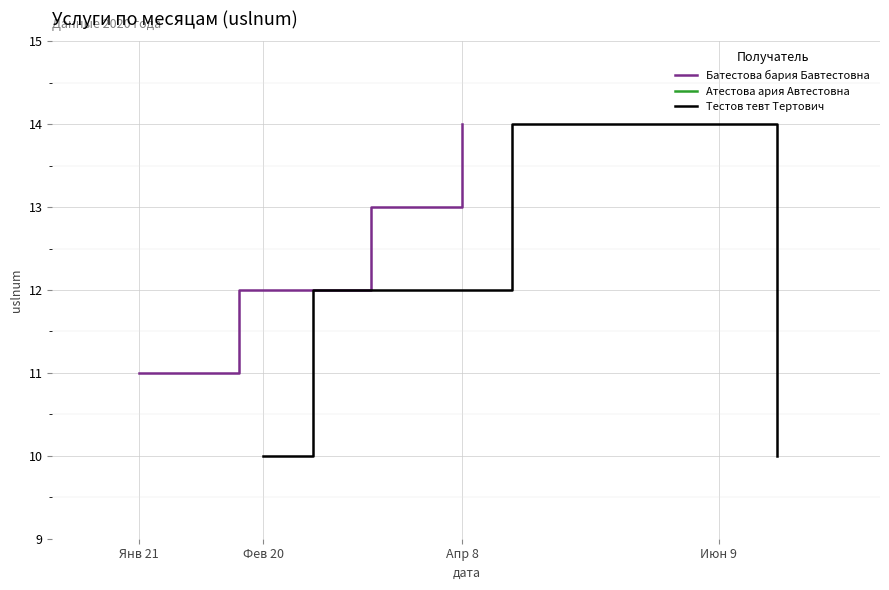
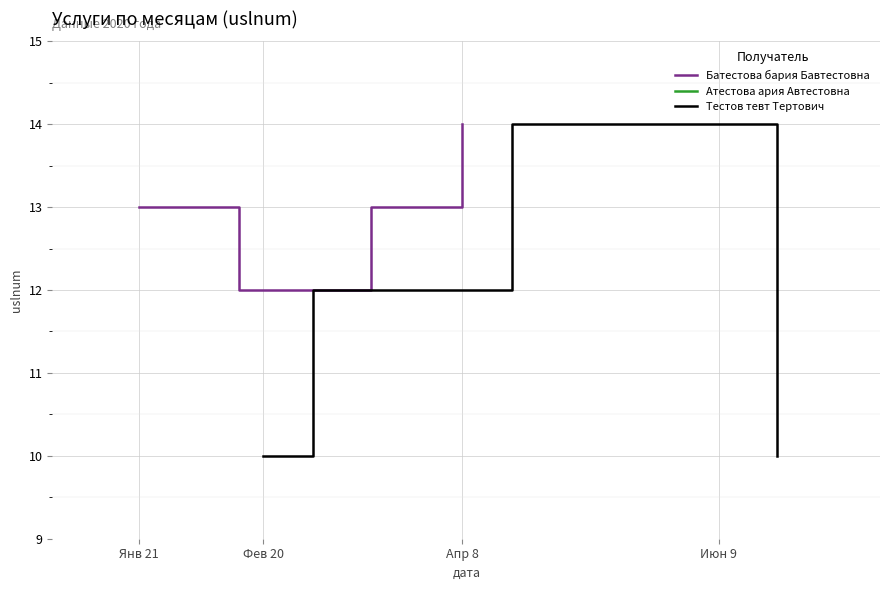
  {
    "Батестова бария Бавтестовна": {
-     "Янв 21": 11,
+     "Янв 21": 13,
      "Апр 8": 14
    },
    "Атестова ария Автестовна": {
      "Июн 9": 10
    },
    "Тестов тевт Тертович": {
      "Фев 20": 10
    }
  }
